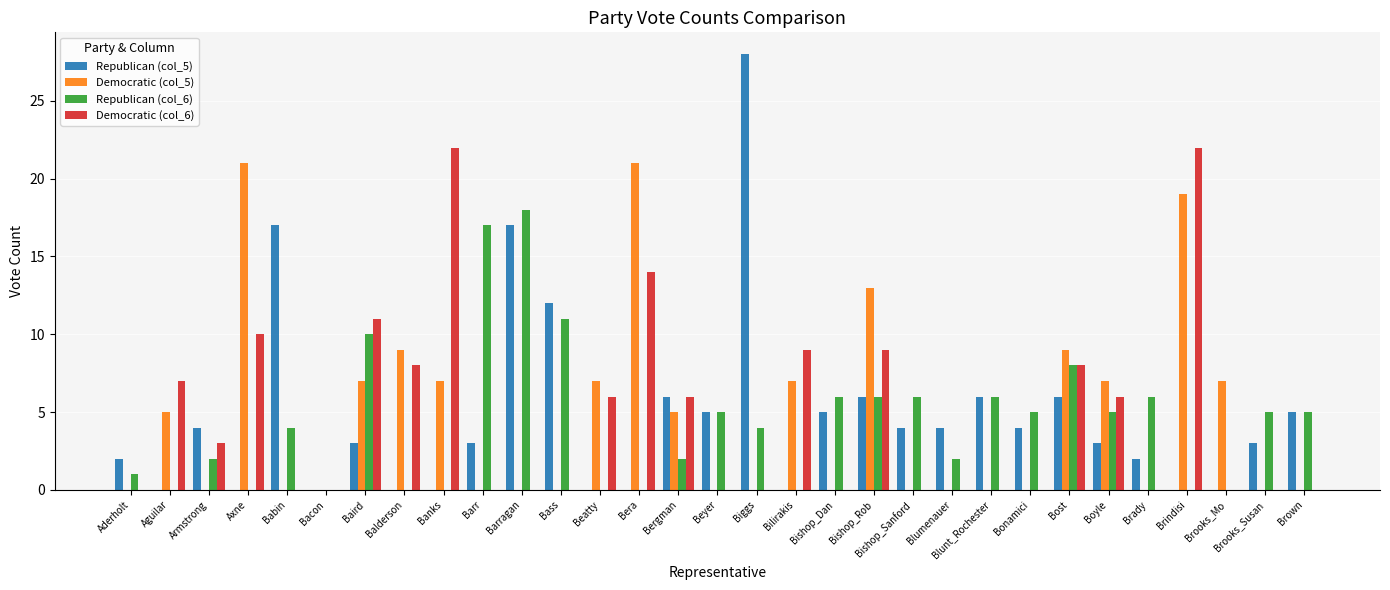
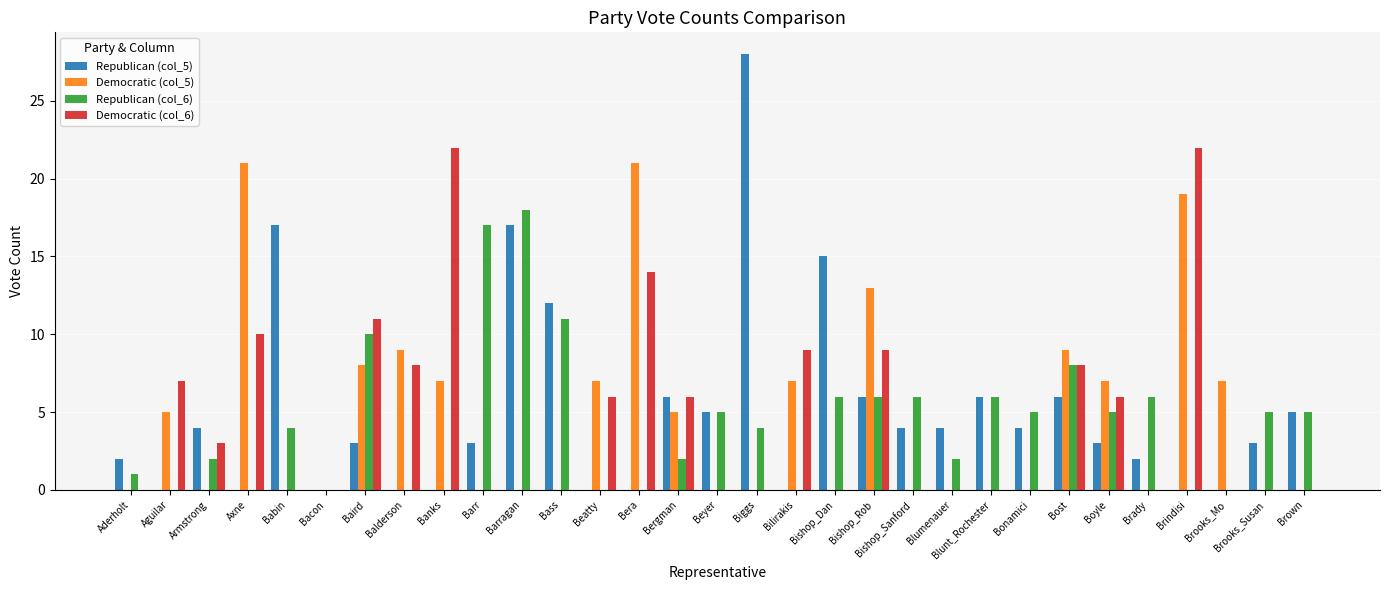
  {
    "Republican (col_5)": {
      "Aderholt": 2,
      "Aguilar": 0,
      "Armstrong": 4,
      "Axne": 0,
      "Babin": 17,
      "Bacon": 0,
      "Baird": 3,
      "Balderson": 0,
      "Banks": 0,
      "Barr": 3,
      "Barragan": 17,
      "Bass": 12,
      "Beatty": 0,
      "Bera": 0,
      "Bergman": 6,
      "Beyer": 5,
      "Biggs": 28,
      "Bilirakis": 0,
-     "Bishop_Dan": 5,
+     "Bishop_Dan": 15,
      "Bishop_Rob": 6,
      "Bishop_Sanford": 4,
      "Blumenauer": 4,
      "Blunt_Rochester": 6,
      "Bonamici": 4,
      "Bost": 6,
      "Boyle": 3,
      "Brady": 2,
      "Brindisi": 0,
      "Brooks_Mo": 0,
      "Brooks_Susan": 3,
      "Brown": 5
    },
    "Democratic (col_5)": {
      "Aderholt": 0,
      "Aguilar": 5,
      "Armstrong": 0,
      "Axne": 21,
      "Babin": 0,
      "Bacon": 0,
-     "Baird": 7,
+     "Baird": 8,
      "Balderson": 9,
      "Banks": 7,
      "Barr": 0,
      "Barragan": 0,
      "Bass": 0,
      "Beatty": 7,
      "Bera": 21,
      "Bergman": 5,
      "Beyer": 0,
      "Biggs": 0,
      "Bilirakis": 7,
      "Bishop_Dan": 0,
      "Bishop_Rob": 13,
      "Bishop_Sanford": 0,
      "Blumenauer": 0,
      "Blunt_Rochester": 0,
      "Bonamici": 0,
      "Bost": 9,
      "Boyle": 7,
      "Brady": 0,
      "Brindisi": 19,
      "Brooks_Mo": 7,
      "Brooks_Susan": 0,
      "Brown": 0
    },
    "Republican (col_6)": {
      "Aderholt": 1,
      "Aguilar": 0,
      "Armstrong": 2,
      "Axne": 0,
      "Babin": 4,
      "Bacon": 0,
      "Baird": 10,
      "Balderson": 0,
      "Banks": 0,
      "Barr": 17,
      "Barragan": 18,
      "Bass": 11,
      "Beatty": 0,
      "Bera": 0,
      "Bergman": 2,
      "Beyer": 5,
      "Biggs": 4,
      "Bilirakis": 0,
      "Bishop_Dan": 6,
      "Bishop_Rob": 6,
      "Bishop_Sanford": 6,
      "Blumenauer": 2,
      "Blunt_Rochester": 6,
      "Bonamici": 5,
      "Bost": 8,
      "Boyle": 5,
      "Brady": 6,
      "Brindisi": 0,
      "Brooks_Mo": 0,
      "Brooks_Susan": 5,
      "Brown": 5
    },
    "Democratic (col_6)": {
      "Aderholt": 0,
      "Aguilar": 7,
      "Armstrong": 3,
      "Axne": 10,
      "Babin": 0,
      "Bacon": 0,
      "Baird": 11,
      "Balderson": 8,
      "Banks": 22,
      "Barr": 0,
      "Barragan": 0,
      "Bass": 0,
      "Beatty": 6,
      "Bera": 14,
      "Bergman": 6,
      "Beyer": 0,
      "Biggs": 0,
      "Bilirakis": 9,
      "Bishop_Dan": 0,
      "Bishop_Rob": 9,
      "Bishop_Sanford": 0,
      "Blumenauer": 0,
      "Blunt_Rochester": 0,
      "Bonamici": 0,
      "Bost": 8,
      "Boyle": 6,
      "Brady": 0,
      "Brindisi": 22,
      "Brooks_Mo": 0,
      "Brooks_Susan": 0,
      "Brown": 0
    }
  }
